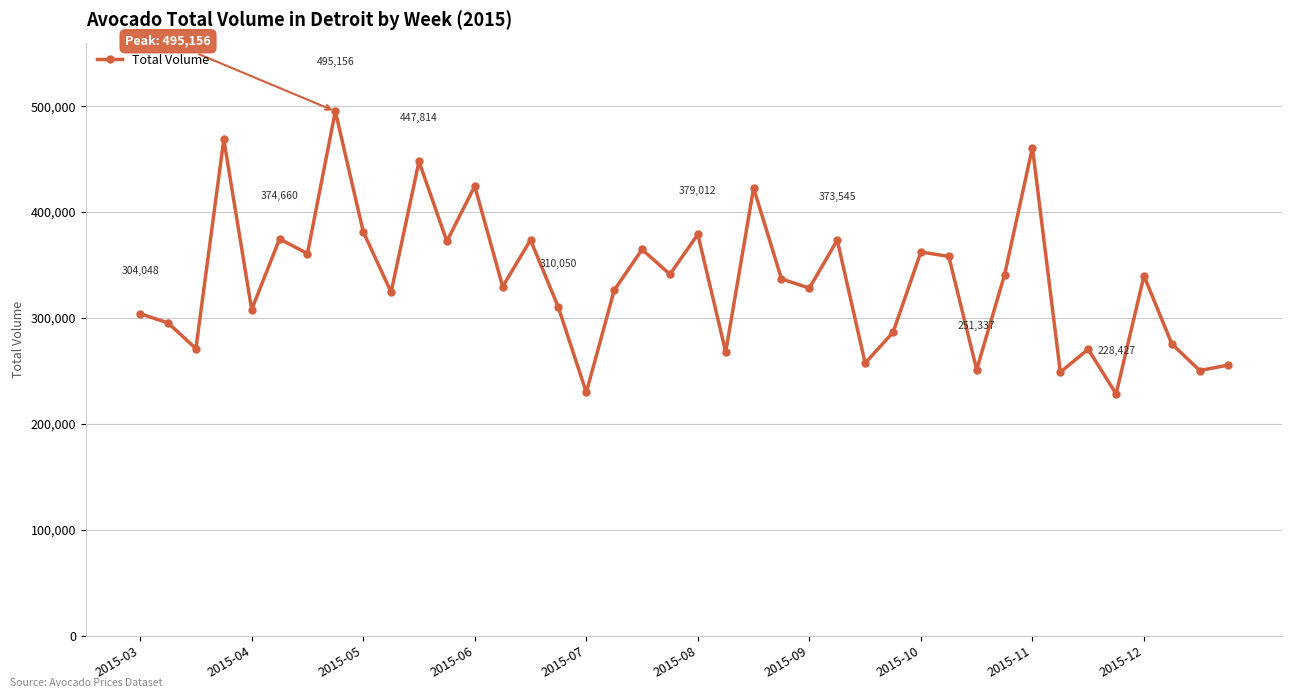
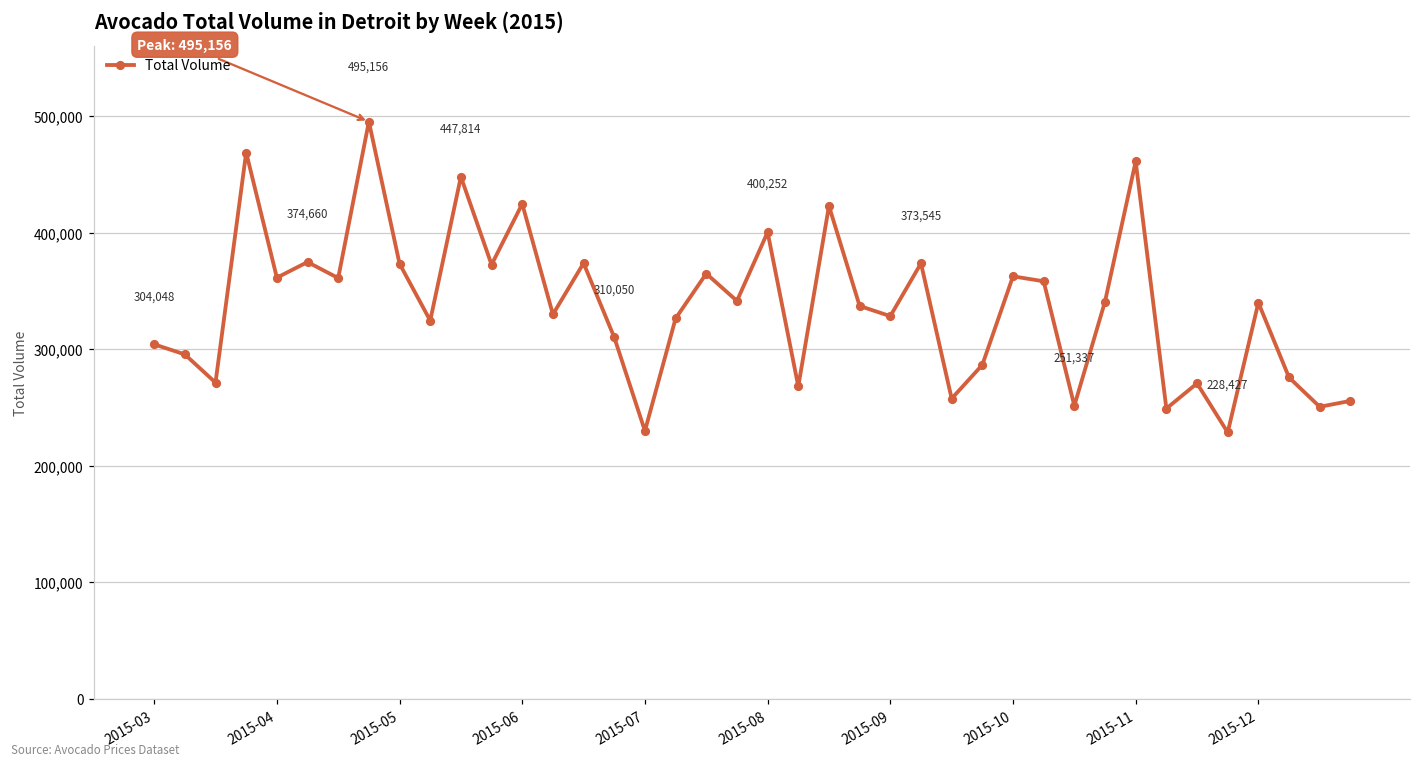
  {
-   "2015-04": "308,000",
-   "2015-05": "382,000",
-   "2015-08": "379,012"
+   "2015-04": "361,000",
+   "2015-05": "373,000",
+   "2015-08": "400,252"
  }
